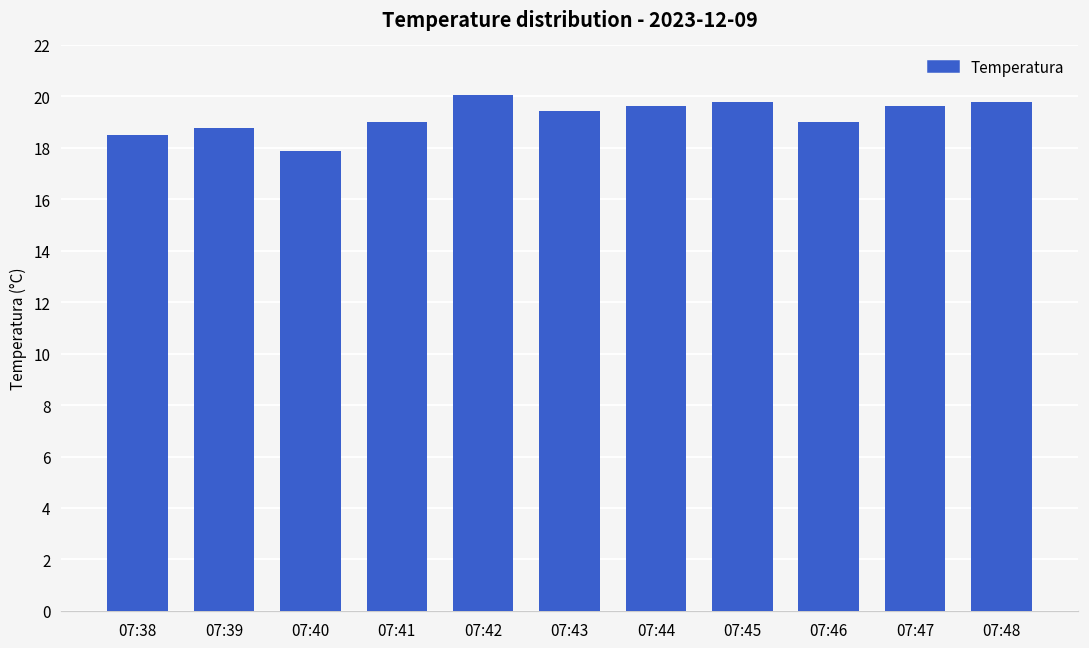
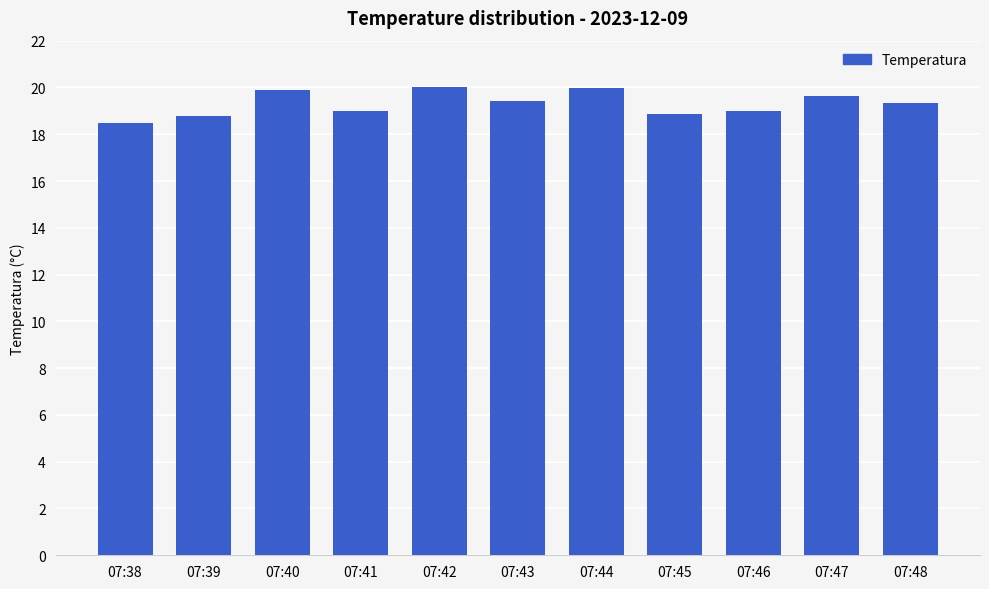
  {
    "07:38": 18.5,
    "07:39": 18.8,
-   "07:40": 17.9,
+   "07:40": 19.9,
    "07:41": 19.0,
    "07:42": 20.0,
    "07:43": 19.4,
-   "07:44": 19.6,
-   "07:45": 19.8,
+   "07:44": 20.0,
+   "07:45": 18.8,
    "07:46": 19.0,
    "07:47": 19.6,
-   "07:48": 19.8
+   "07:48": 19.3
  }
